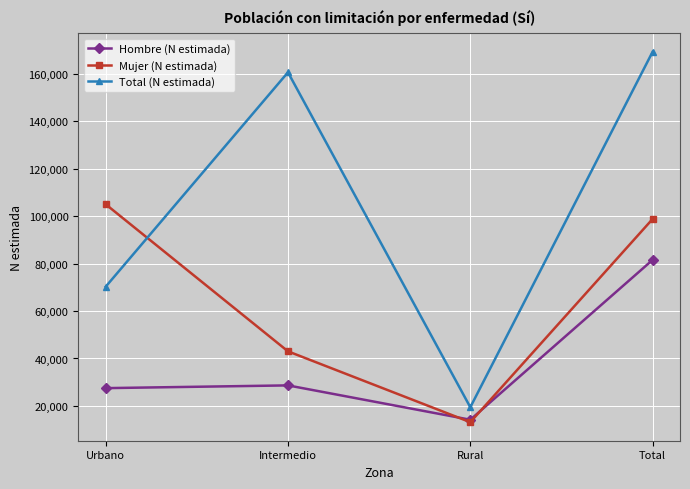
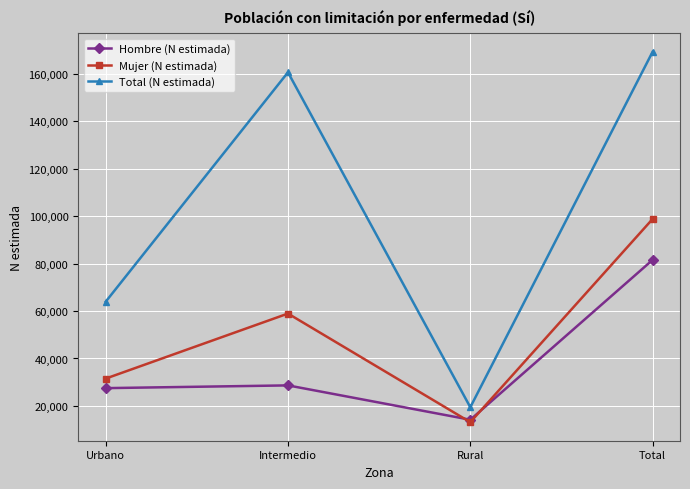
  {
    "Hombre (N estimada)": {
      "Urbano": "28,000",
      "Intermedio": "29,000",
      "Total": "82,000"
    },
    "Mujer (N estimada)": {
-     "Urbano": "105,000",
-     "Intermedio": "43,000",
+     "Urbano": "32,000",
+     "Intermedio": "59,000",
      "Total": "99,000"
    },
    "Total (N estimada)": {
-     "Urbano": "70,000",
+     "Urbano": "64,000",
      "Intermedio": "161,000",
      "Rural": "19,000",
      "Total": "169,000"
    }
  }
